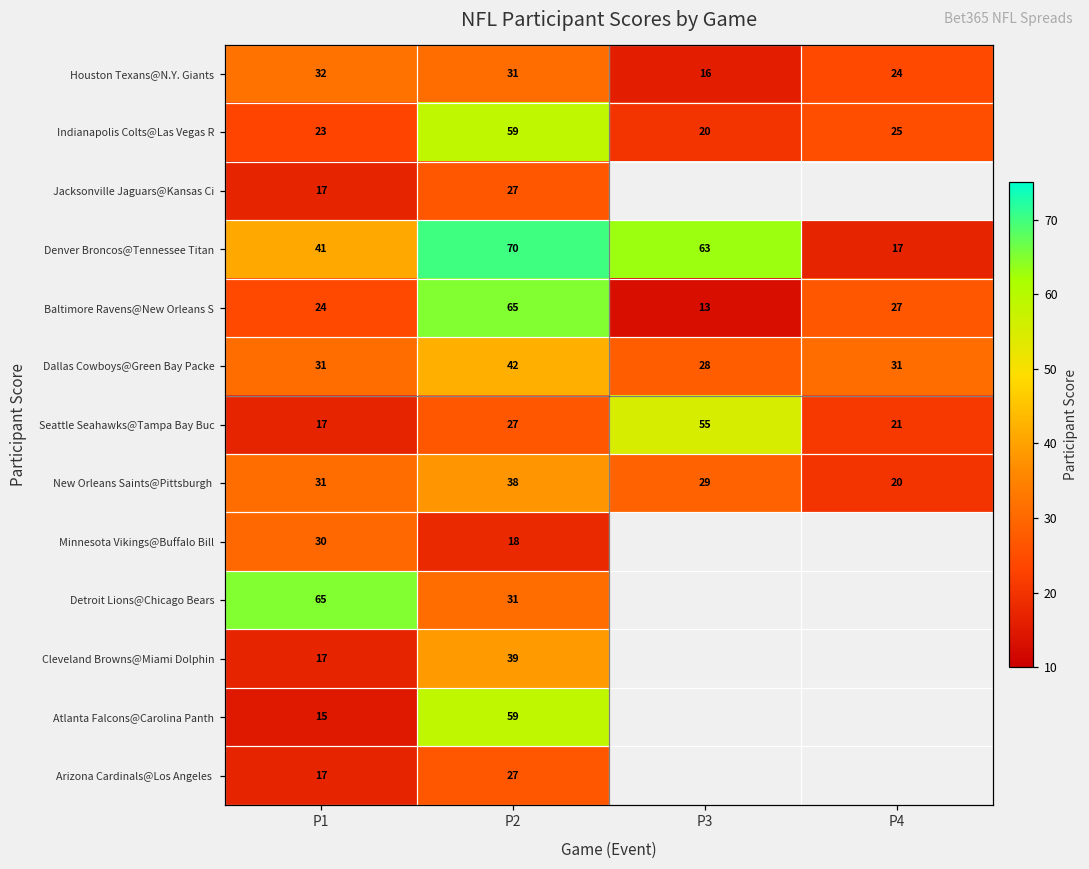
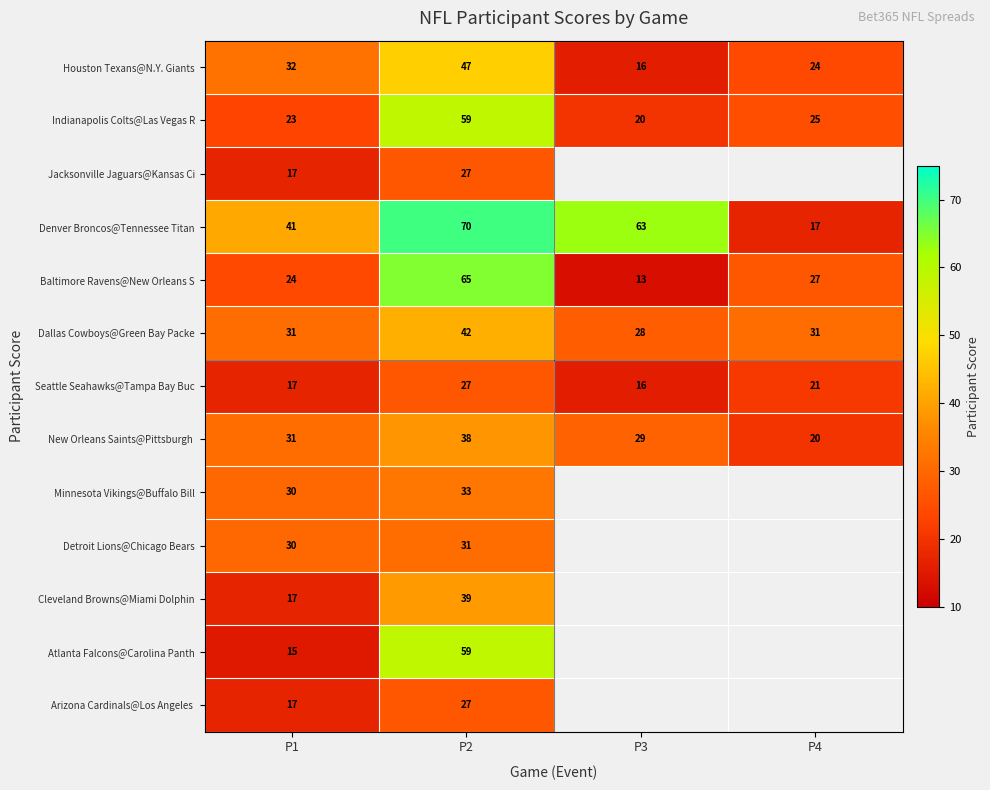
  {
    "Houston Texans@N.Y. Giants": {
      "P1": 32,
-     "P2": 31,
+     "P2": 47,
      "P3": 16,
      "P4": 24
    },
    "Indianapolis Colts@Las Vegas R": {
      "P1": 23,
      "P2": 59,
      "P3": 20,
      "P4": 25
    },
    "Jacksonville Jaguars@Kansas Ci": {
      "P1": 17,
      "P2": 27
    },
    "Denver Broncos@Tennessee Titan": {
      "P1": 41,
      "P2": 70,
      "P3": 63,
      "P4": 17
    },
    "Baltimore Ravens@New Orleans S": {
      "P1": 24,
      "P2": 65,
      "P3": 13,
      "P4": 27
    },
    "Dallas Cowboys@Green Bay Packe": {
      "P1": 31,
      "P2": 42,
      "P3": 28,
      "P4": 31
    },
    "Seattle Seahawks@Tampa Bay Buc": {
      "P1": 17,
      "P2": 27,
-     "P3": 55,
+     "P3": 16,
      "P4": 21
    },
    "New Orleans Saints@Pittsburgh": {
      "P1": 31,
      "P2": 38,
      "P3": 29,
      "P4": 20
    },
    "Minnesota Vikings@Buffalo Bill": {
      "P1": 30,
-     "P2": 18
+     "P2": 33
    },
    "Detroit Lions@Chicago Bears": {
-     "P1": 65,
+     "P1": 30,
      "P2": 31
    },
    "Cleveland Browns@Miami Dolphin": {
      "P1": 17,
      "P2": 39
    },
    "Atlanta Falcons@Carolina Panth": {
      "P1": 15,
      "P2": 59
    },
    "Arizona Cardinals@Los Angeles": {
      "P1": 17,
      "P2": 27
    }
  }
